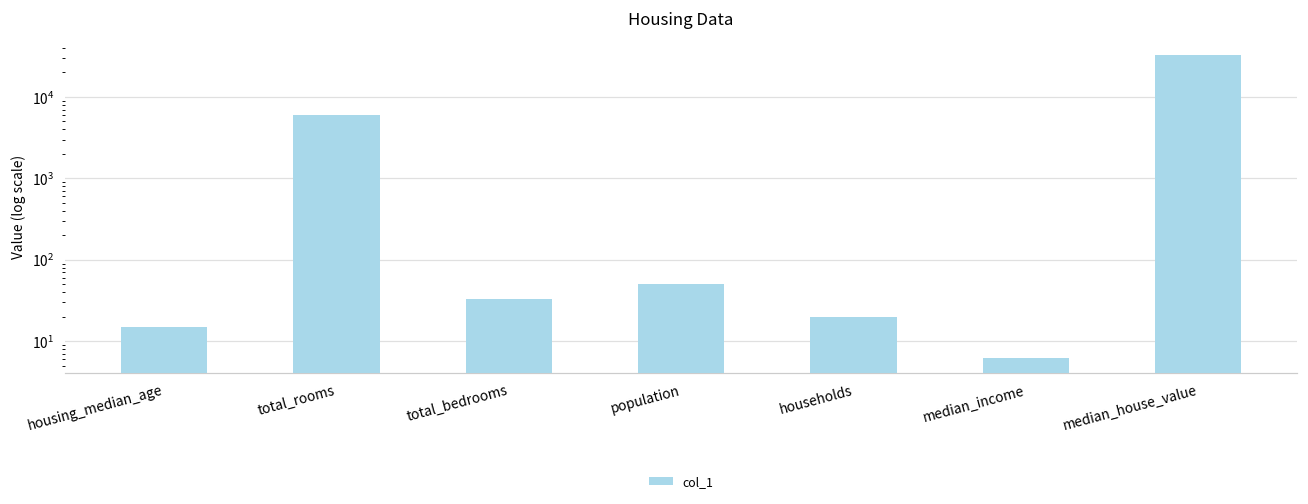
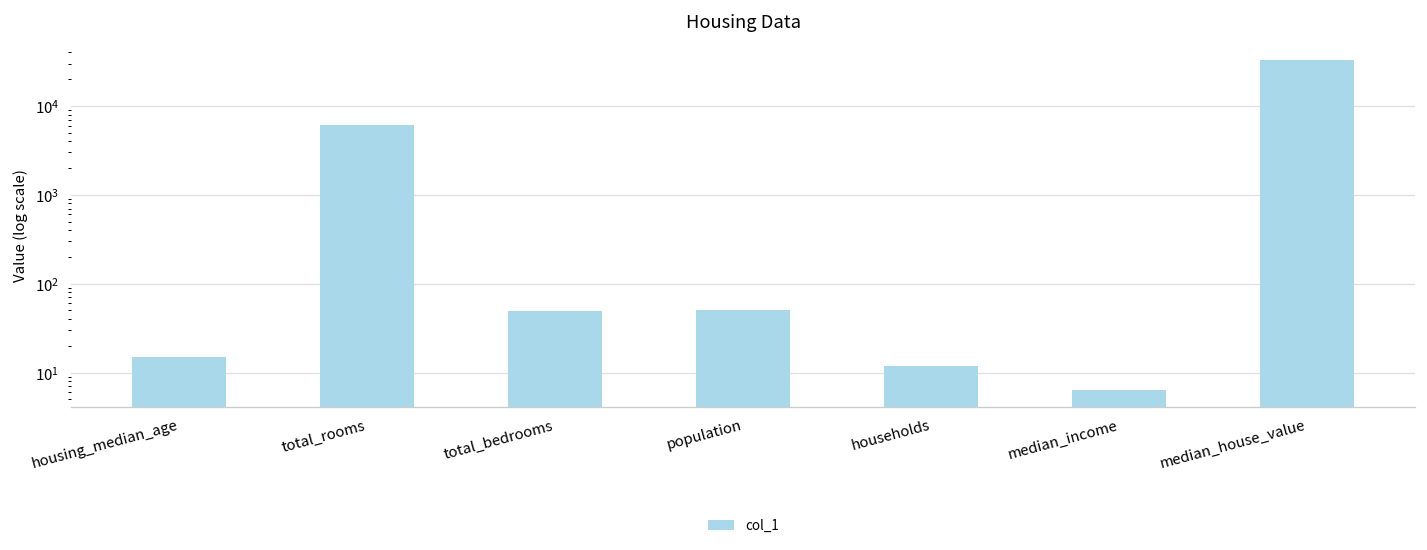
  {
    "housing_median_age": 15,
    "total_rooms": 6000,
-   "total_bedrooms": 30,
+   "total_bedrooms": 50,
    "population": 50,
-   "households": 20,
+   "households": 12,
    "median_income": 6,
    "median_house_value": 30000
  }
